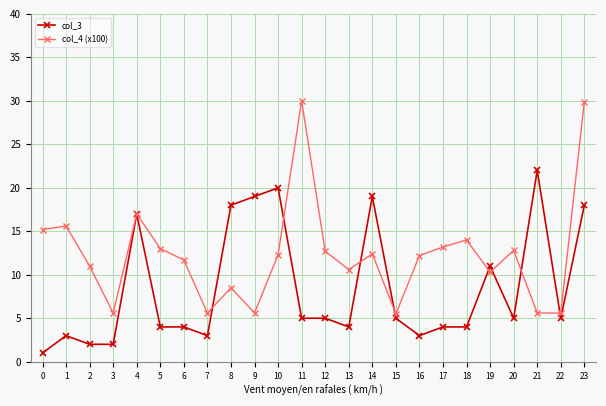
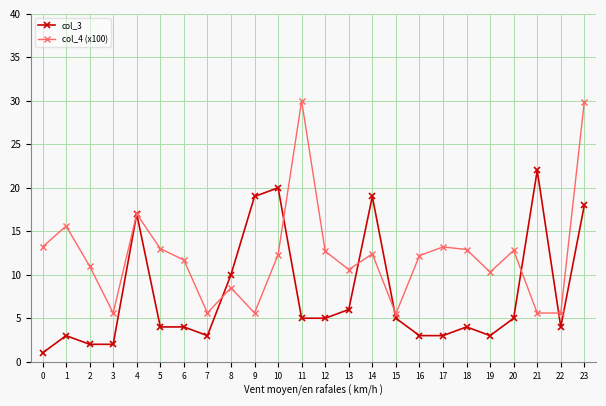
  {
    "col_3": {
      "0": 1,
      "1": 3,
      "2": 2,
      "3": 2,
      "5": 4,
      "6": 4,
      "7": 3,
-     "8": 18,
+     "8": 10,
      "9": 19,
      "10": 20,
      "11": 5,
      "12": 5,
-     "13": 4,
+     "13": 6,
      "14": 19,
      "15": 5,
      "16": 3,
-     "17": 4,
+     "17": 3,
      "18": 4,
-     "19": 11,
+     "19": 3,
      "20": 5,
      "21": 22,
-     "22": 5,
+     "22": 4,
      "23": 18
    },
    "col_4 (x100)": {
-     "0": 15,
+     "0": 13,
      "1": 16,
      "2": 11,
      "3": 6,
      "5": 13,
      "6": 12,
      "7": 6,
      "8": 9,
      "9": 6,
      "10": 12,
      "11": 30,
      "12": 13,
      "13": 11,
      "14": 12,
      "15": 6,
      "16": 12,
      "17": 13,
-     "18": 14,
+     "18": 13,
      "19": 10,
      "20": 13,
      "21": 6,
      "22": 6,
      "23": 30
    }
  }
